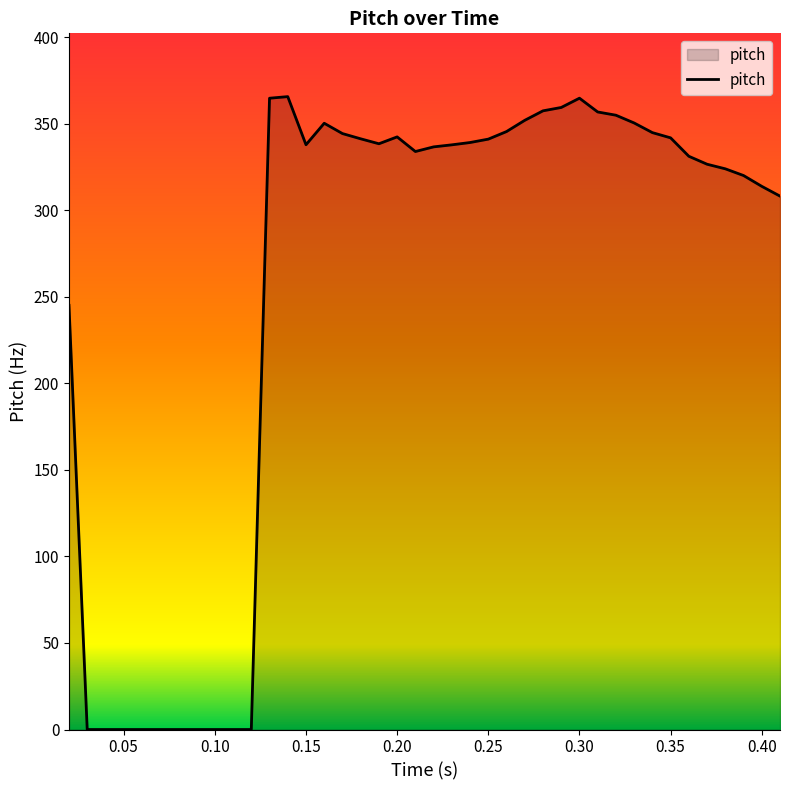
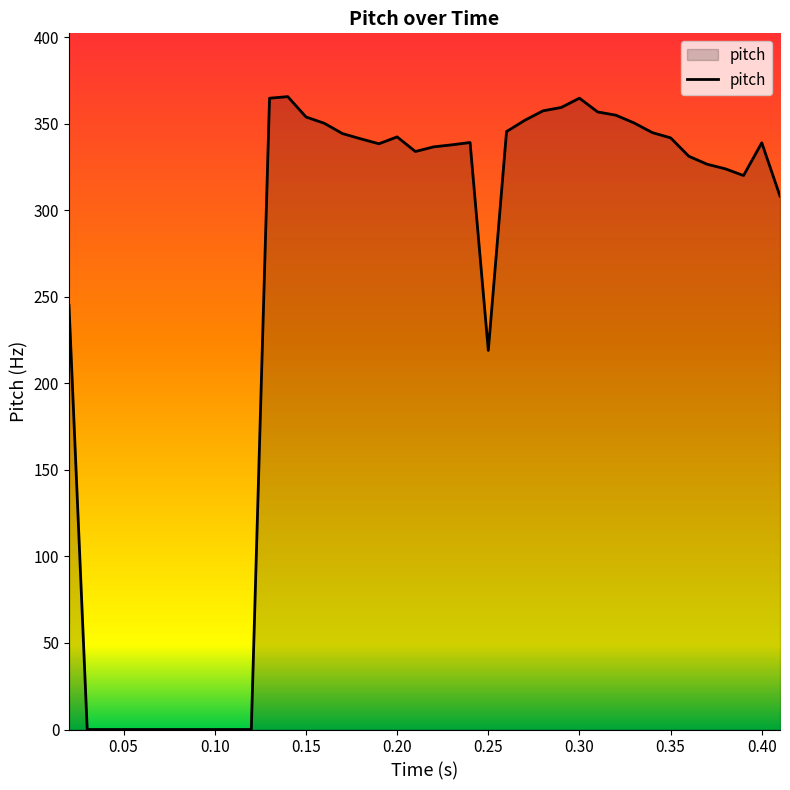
  {
    "0.05": 0,
    "0.10": 0,
-   "0.15": 338,
+   "0.15": 354,
    "0.20": 342,
-   "0.25": 341,
+   "0.25": 219,
    "0.30": 365,
    "0.35": 342,
-   "0.40": 314
+   "0.40": 339
  }
